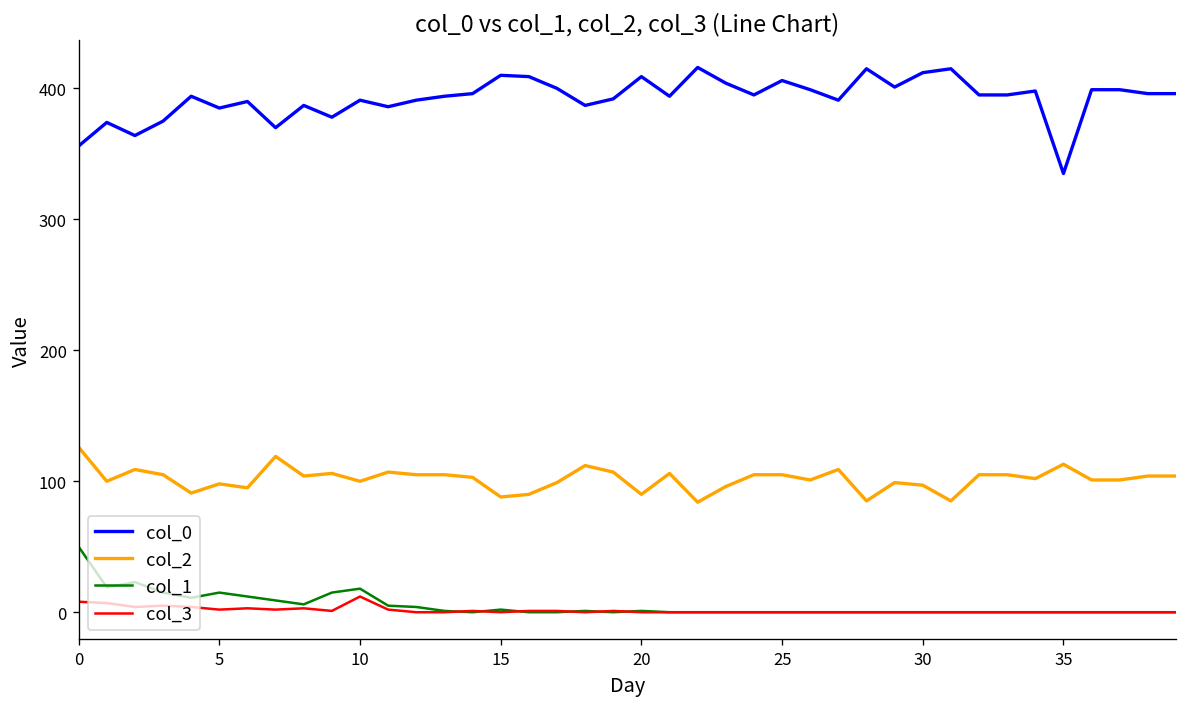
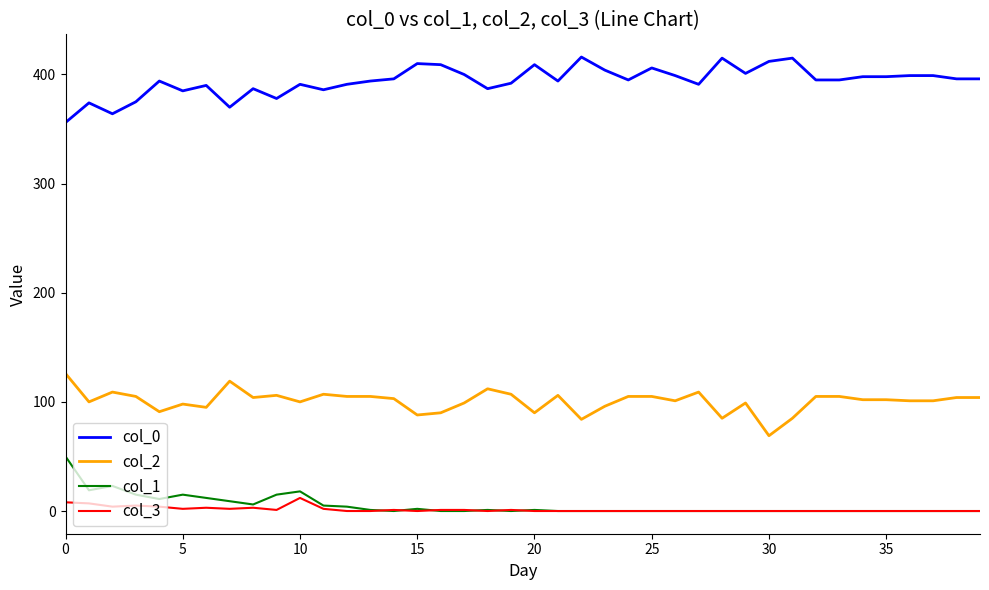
  {
    "col_0": {
      "0": 356,
      "5": 385,
      "10": 391,
      "15": 410,
      "20": 409,
      "25": 406,
      "30": 412,
-     "35": 335
+     "35": 398
    },
    "col_2": {
      "0": 126,
      "5": 98,
      "10": 100,
      "15": 88,
      "20": 90,
      "25": 105,
-     "30": 97,
-     "35": 113
+     "30": 69,
+     "35": 102
    },
    "col_1": {
      "0": 50,
      "5": 15,
      "10": 18
    },
    "col_3": {
      "0": 8,
      "5": 2,
      "10": 12
    }
  }
